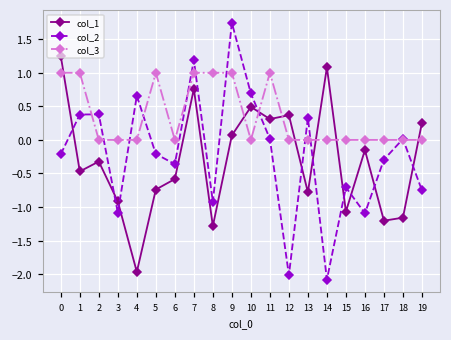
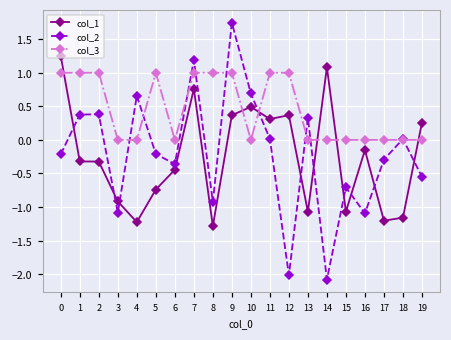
  {
    "col_1": {
-     "1": -0.5,
+     "1": -0.3,
      "2": -0.3,
      "3": -0.9,
-     "4": -2.0,
+     "4": -1.2,
      "5": -0.7,
-     "6": -0.6,
+     "6": -0.4,
      "7": 0.8,
      "8": -1.3,
-     "9": 0.1,
+     "9": 0.4,
      "10": 0.5,
      "11": 0.3,
      "12": 0.4,
-     "13": -0.8,
+     "13": -1.1,
      "14": 1.1,
      "15": -1.1,
      "16": -0.2,
      "17": -1.2,
      "18": -1.2,
      "19": 0.3
    },
    "col_2": {
      "0": -0.2,
      "1": 0.4,
      "2": 0.4,
      "3": -1.1,
      "4": 0.7,
      "5": -0.2,
      "6": -0.4,
      "7": 1.2,
      "8": -0.9,
      "9": 1.7,
      "10": 0.7,
      "11": 0.0,
      "12": -2.0,
      "13": 0.3,
      "14": -2.1,
      "15": -0.7,
      "16": -1.1,
      "17": -0.3,
-     "19": -0.8
+     "19": -0.6
    },
    "col_3": {
      "0": 1,
      "1": 1,
-     "2": 0,
+     "2": 1,
      "3": 0,
      "4": 0,
      "5": 1,
      "6": 0,
      "7": 1,
      "8": 1,
      "9": 1,
      "10": 0,
      "11": 1,
-     "12": 0,
+     "12": 1,
      "13": 0,
      "14": 0,
      "15": 0,
      "16": 0,
      "17": 0,
      "19": 0
    }
  }
